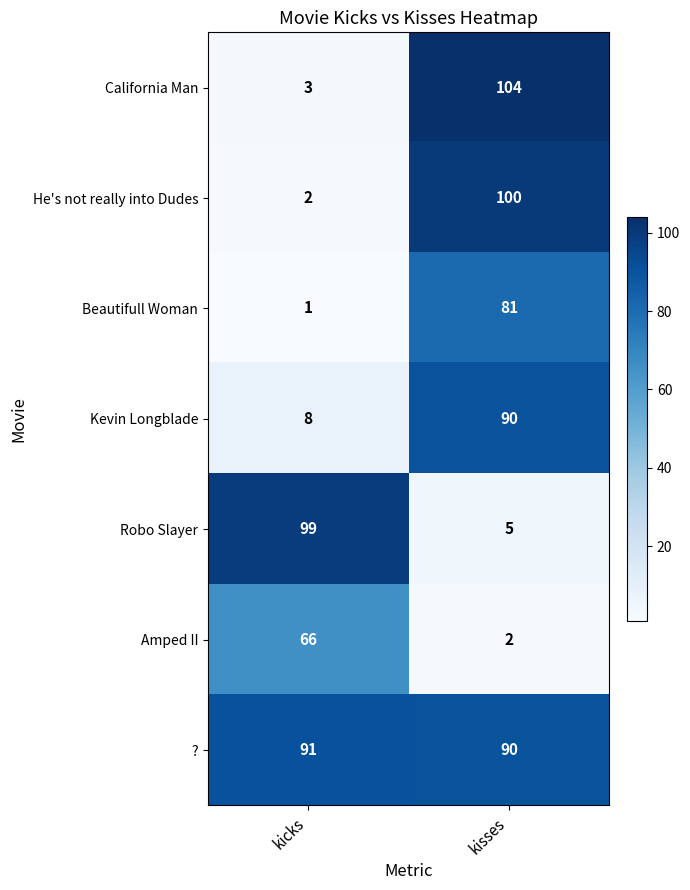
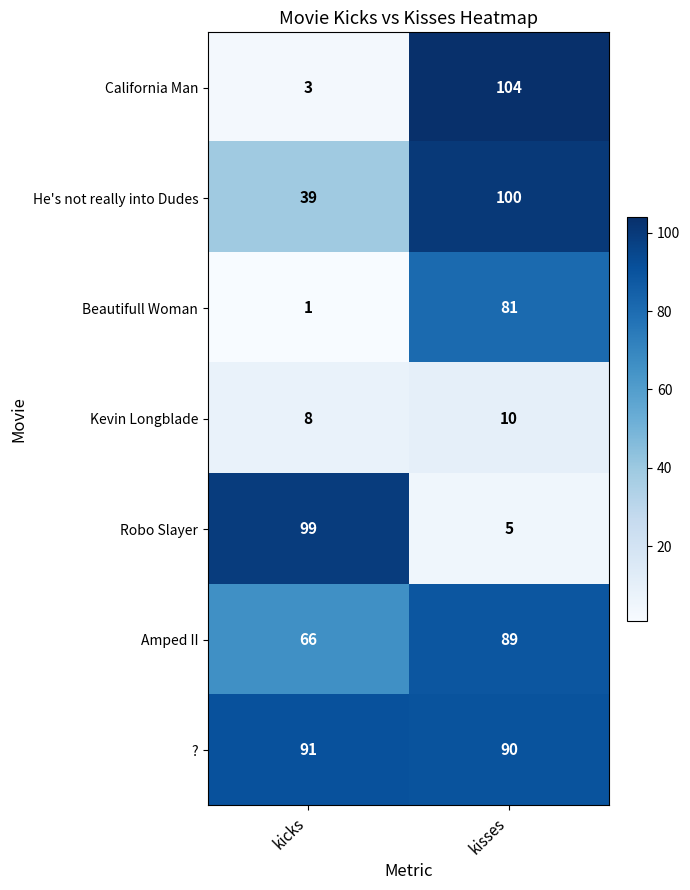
  {
    "California Man": {
      "kicks": 3,
      "kisses": 104
    },
    "He's not really into Dudes": {
-     "kicks": 2,
+     "kicks": 39,
      "kisses": 100
    },
    "Beautifull Woman": {
      "kicks": 1,
      "kisses": 81
    },
    "Kevin Longblade": {
      "kicks": 8,
-     "kisses": 90
+     "kisses": 10
    },
    "Robo Slayer": {
      "kicks": 99,
      "kisses": 5
    },
    "Amped II": {
      "kicks": 66,
-     "kisses": 2
+     "kisses": 89
    },
    "?": {
      "kicks": 91,
      "kisses": 90
    }
  }
